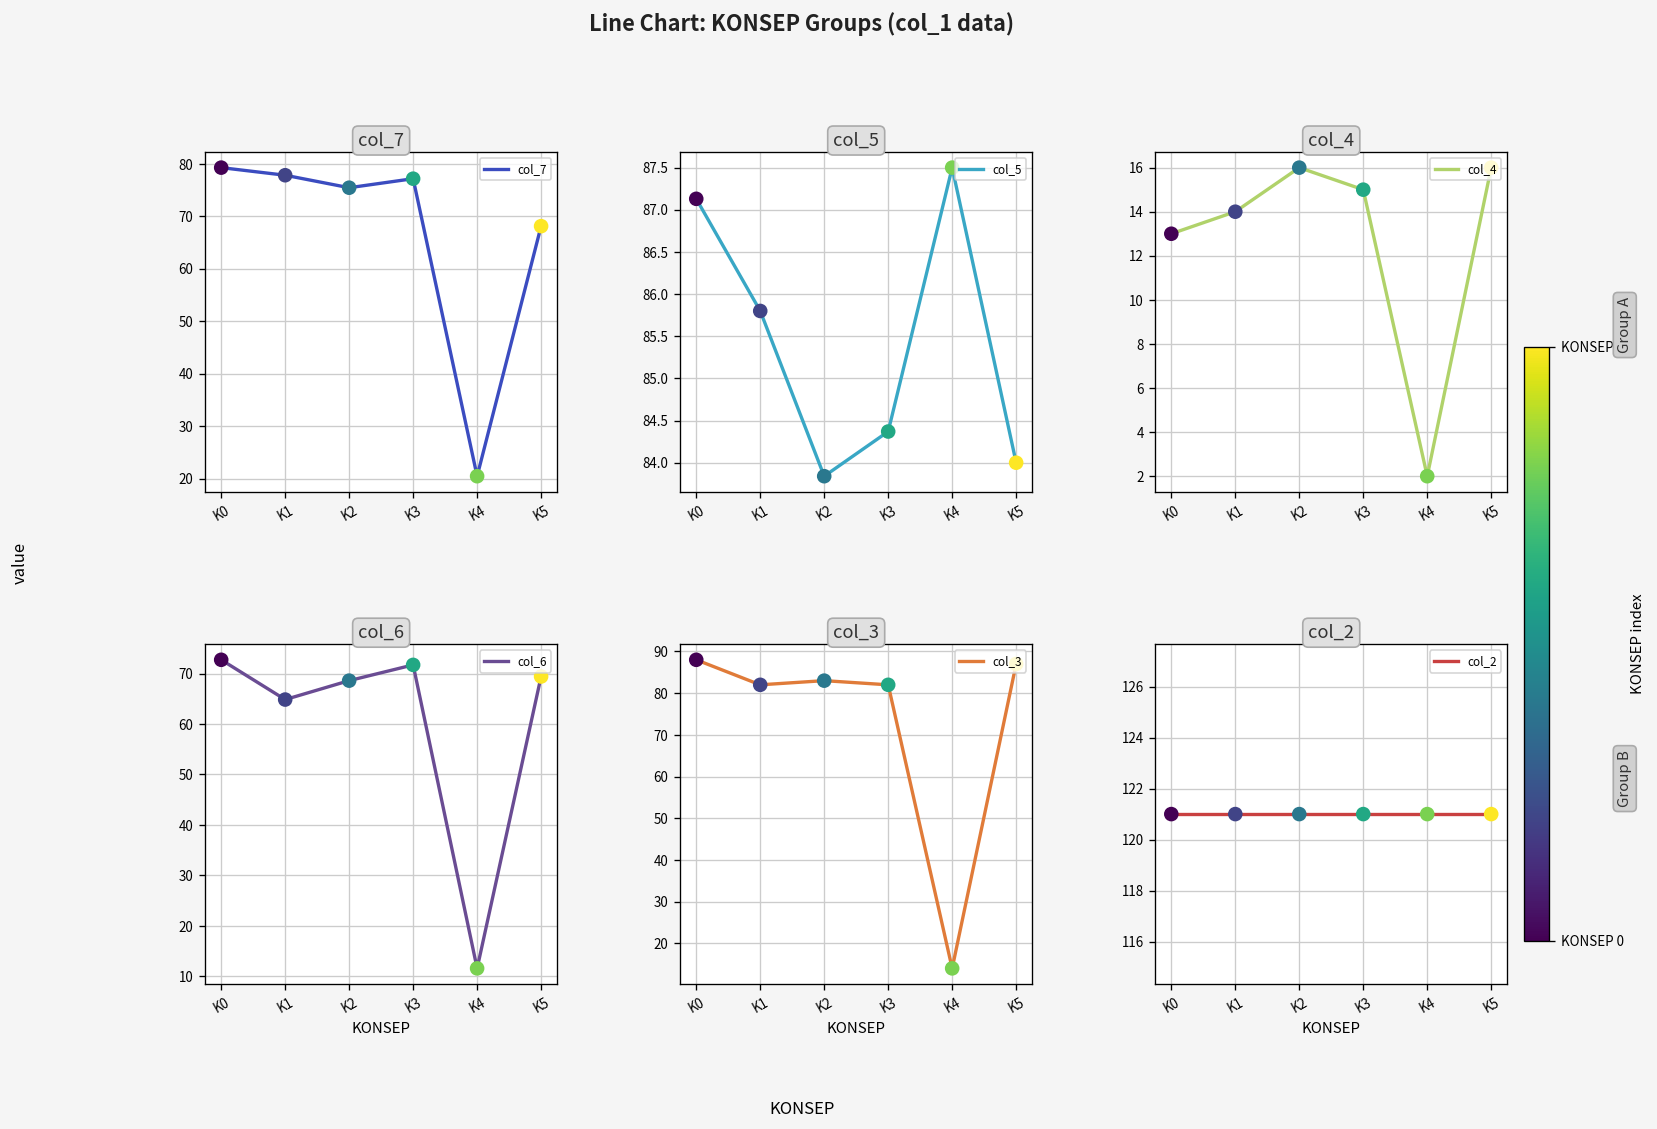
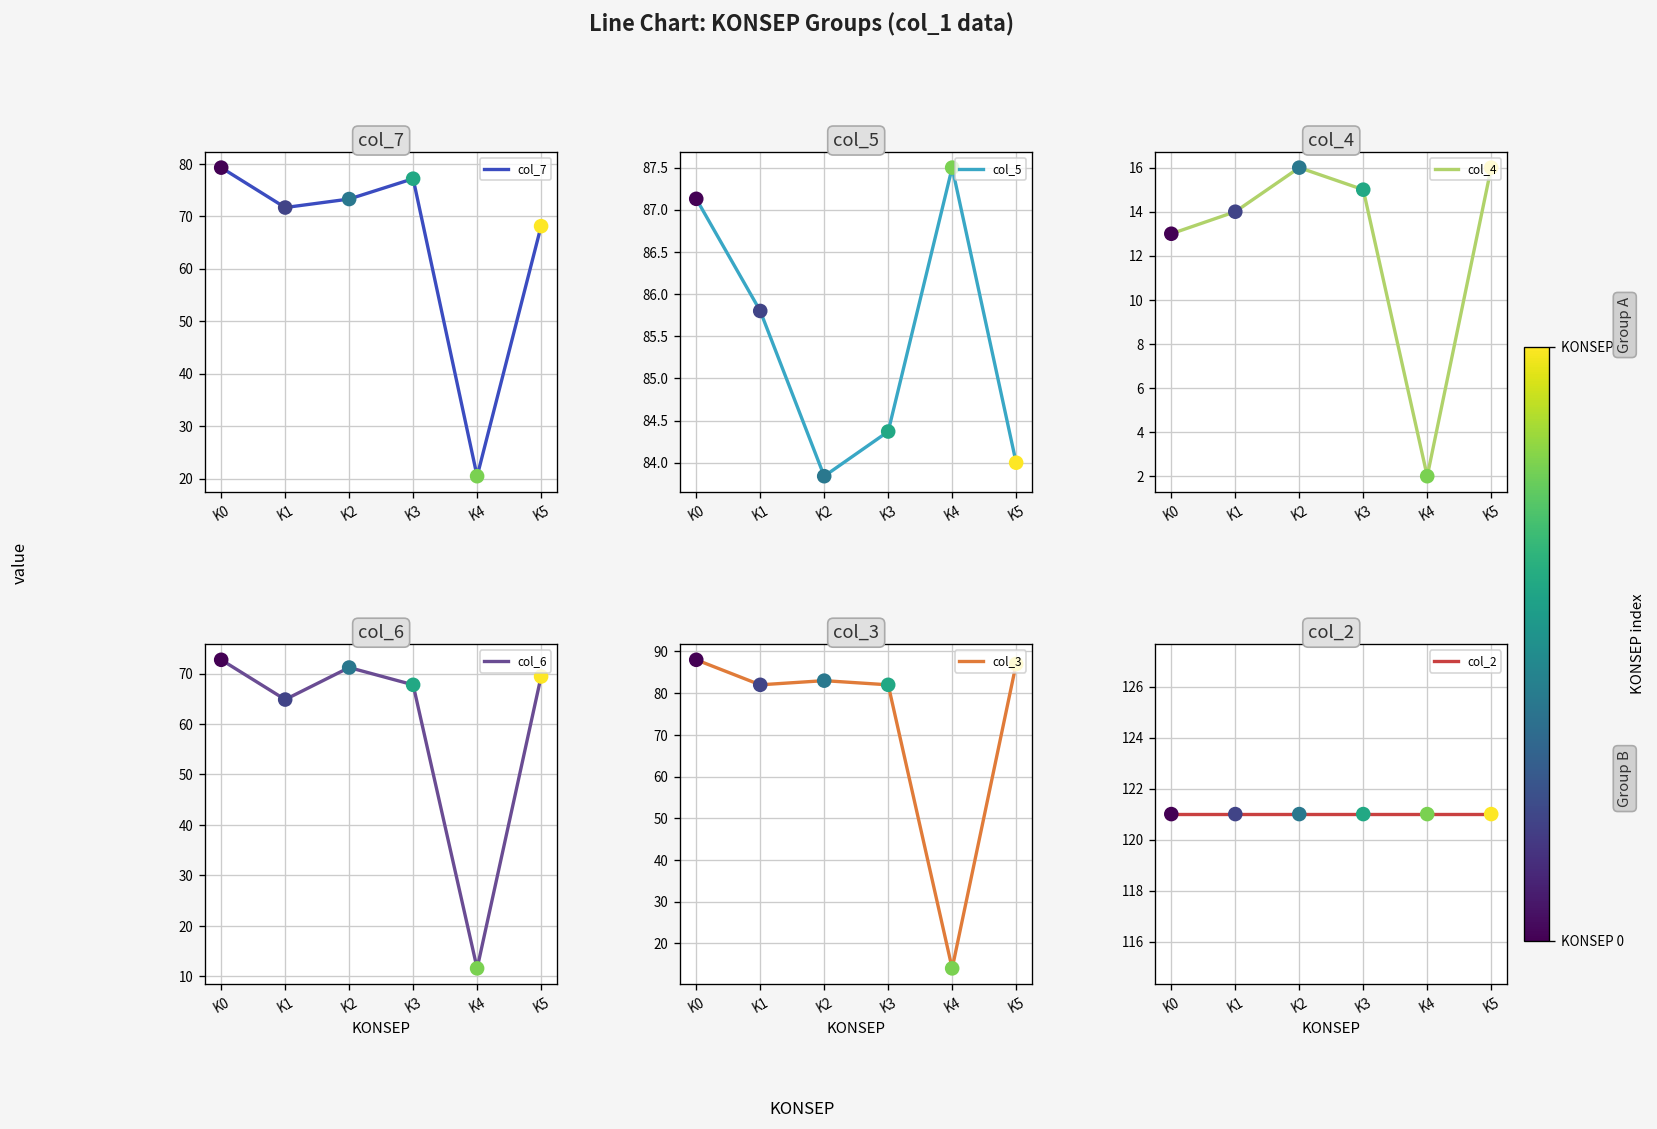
  {
    "col_7": {
      "K0": 79,
-     "K1": 78,
-     "K2": 75,
+     "K1": 72,
+     "K2": 73,
      "K3": 77,
      "K4": 20,
      "K5": 68
    },
    "col_5": {
      "K0": 87.1,
      "K1": 85.8,
      "K2": 83.8,
      "K3": 84.4,
      "K4": 87.5,
      "K5": 84.0
    },
    "col_4": {
      "K0": 13.0,
      "K1": 14.0,
      "K2": 16.0,
      "K3": 15.0,
      "K4": 2.0
    },
    "col_6": {
      "K0": 73,
      "K1": 65,
-     "K2": 69,
-     "K3": 72,
+     "K2": 71,
+     "K3": 68,
      "K4": 12,
      "K5": 69
    },
    "col_3": {
      "K0": 88,
      "K1": 82,
      "K2": 83,
      "K3": 82,
      "K4": 14
    },
    "col_2": {
      "K0": 121.0,
      "K1": 121.0,
      "K2": 121.0,
      "K3": 121.0,
      "K4": 121.0,
      "K5": 121.0
    }
  }
